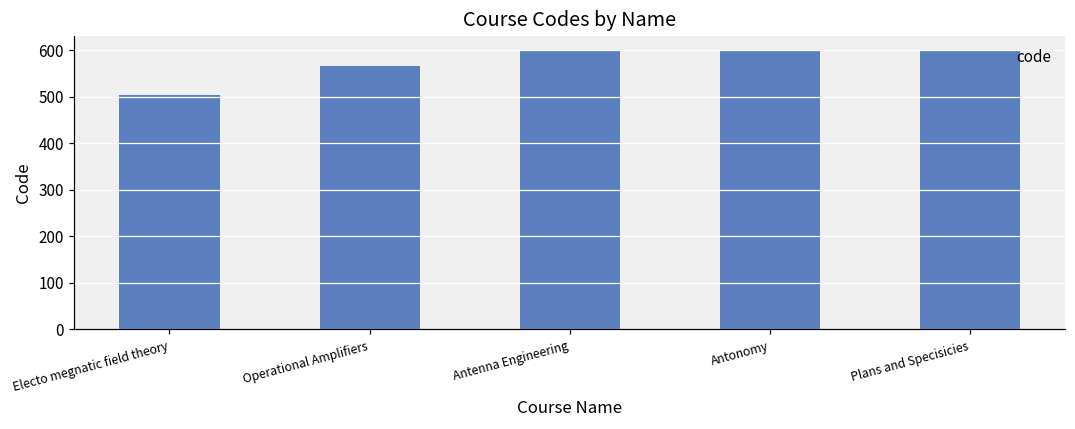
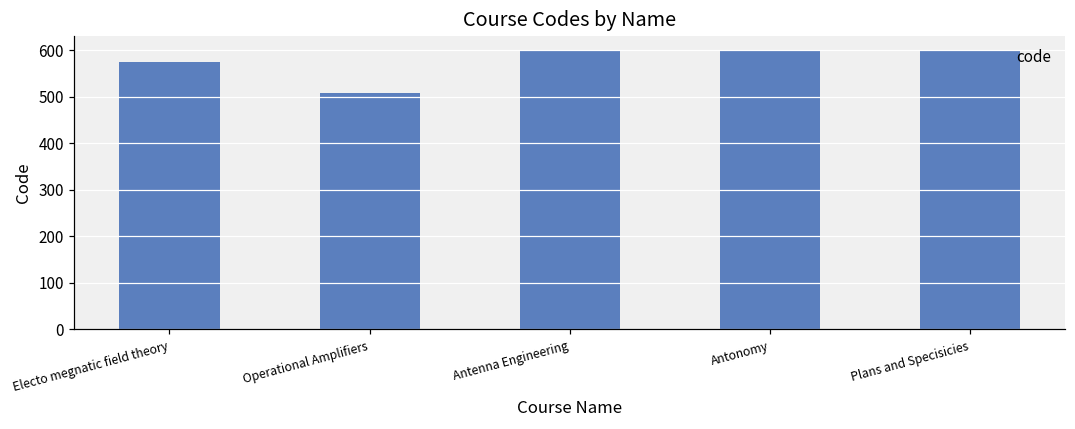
  {
-   "Electo megnatic field theory": 510,
-   "Operational Amplifiers": 570,
+   "Electo megnatic field theory": 580,
+   "Operational Amplifiers": 510,
    "Antenna Engineering": 600,
    "Antonomy": 600,
    "Plans and Specisicies": 600
  }
